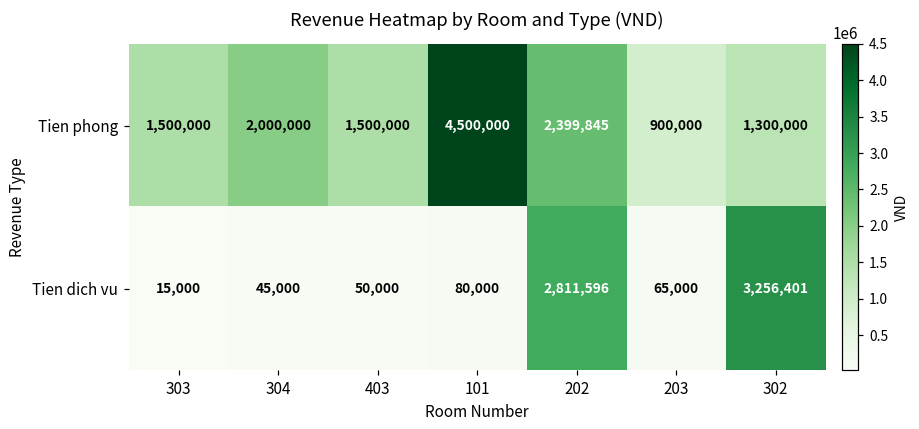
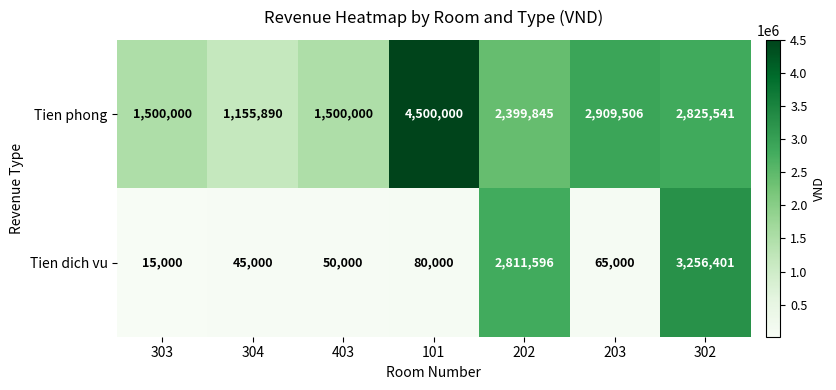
  {
    "Tien phong": {
      "303": "1,500,000",
-     "304": "2,000,000",
+     "304": "1,155,890",
      "403": "1,500,000",
      "101": "4,500,000",
      "202": "2,399,845",
-     "203": "900,000",
-     "302": "1,300,000"
+     "203": "2,909,506",
+     "302": "2,825,541"
    },
    "Tien dich vu": {
      "303": "15,000",
      "304": "45,000",
      "403": "50,000",
      "101": "80,000",
      "202": "2,811,596",
      "203": "65,000",
      "302": "3,256,401"
    }
  }
